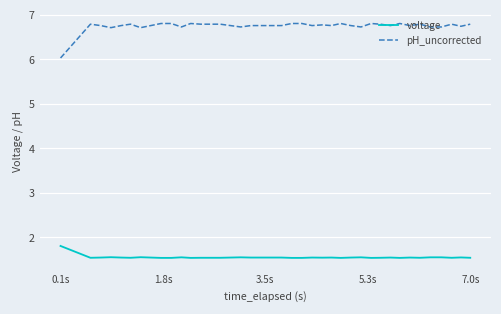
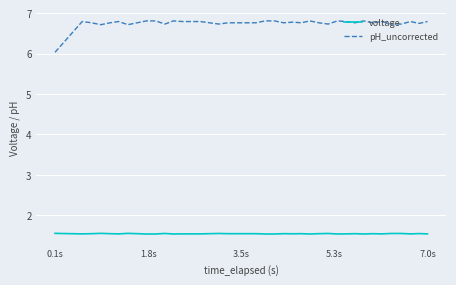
  {
    "voltage": {
-     "0.1s": 1.8,
+     "0.1s": 1.6,
      "7.0s": 1.5
    },
    "pH_uncorrected": {
      "0.1s": 6.0,
      "7.0s": 6.8
    }
  }
